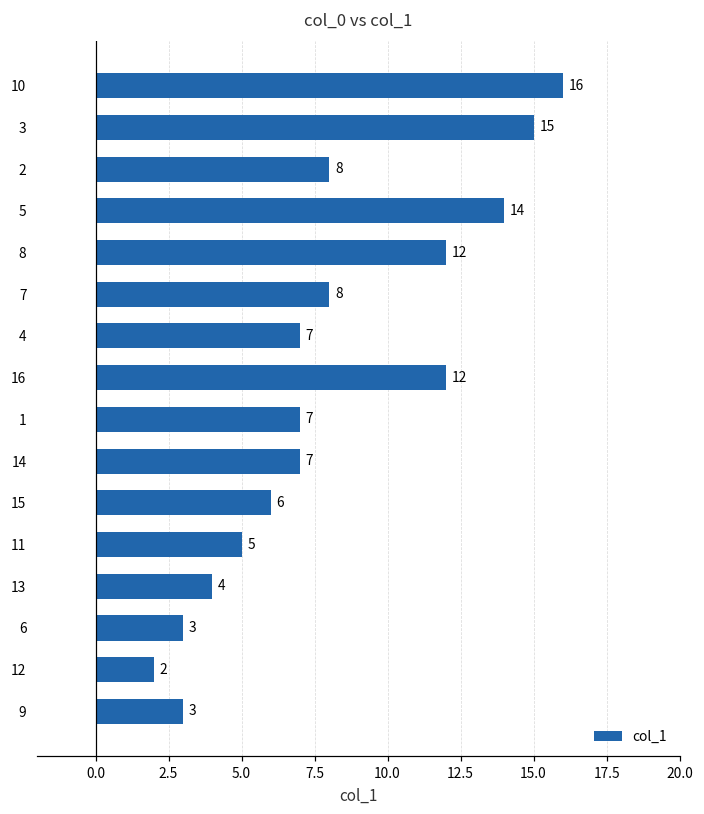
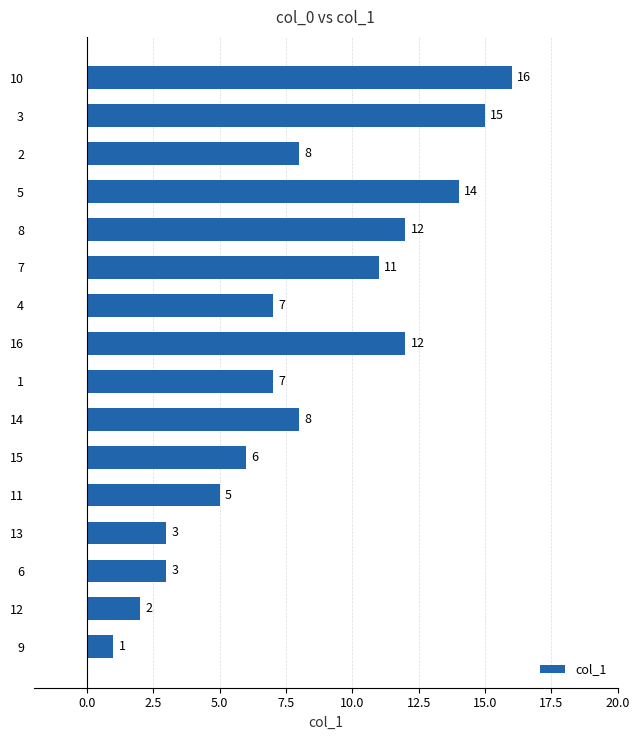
  {
    "10": 16,
    "3": 15,
    "2": 8,
    "5": 14,
    "8": 12,
-   "7": 8,
+   "7": 11,
    "4": 7,
    "16": 12,
    "1": 7,
-   "14": 7,
+   "14": 8,
    "15": 6,
    "11": 5,
-   "13": 4,
+   "13": 3,
    "6": 3,
    "12": 2,
-   "9": 3
+   "9": 1
  }
